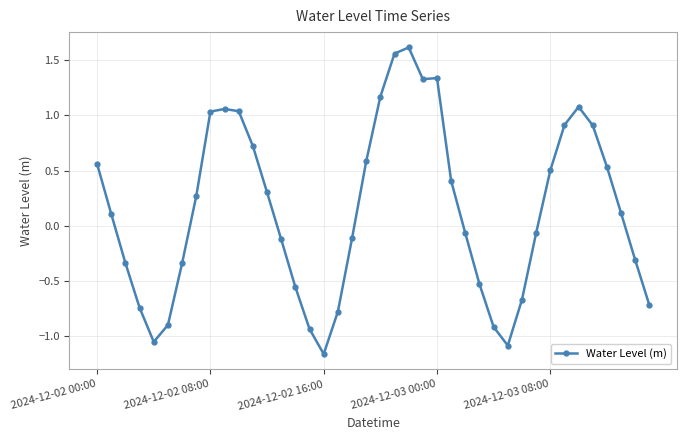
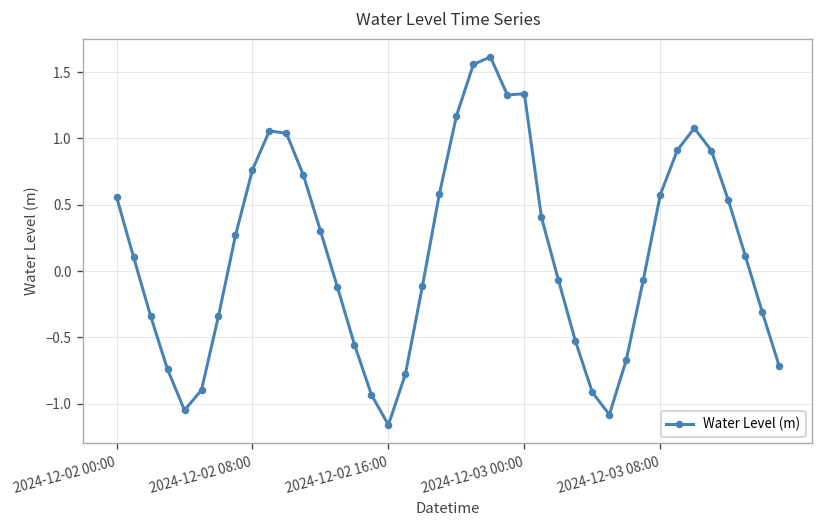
  {
    "2024-12-02 00:00": 0.56,
-   "2024-12-02 08:00": 1.03,
+   "2024-12-02 08:00": 0.76,
    "2024-12-02 16:00": -1.16,
    "2024-12-03 00:00": 1.34,
-   "2024-12-03 08:00": 0.50
+   "2024-12-03 08:00": 0.58
  }
